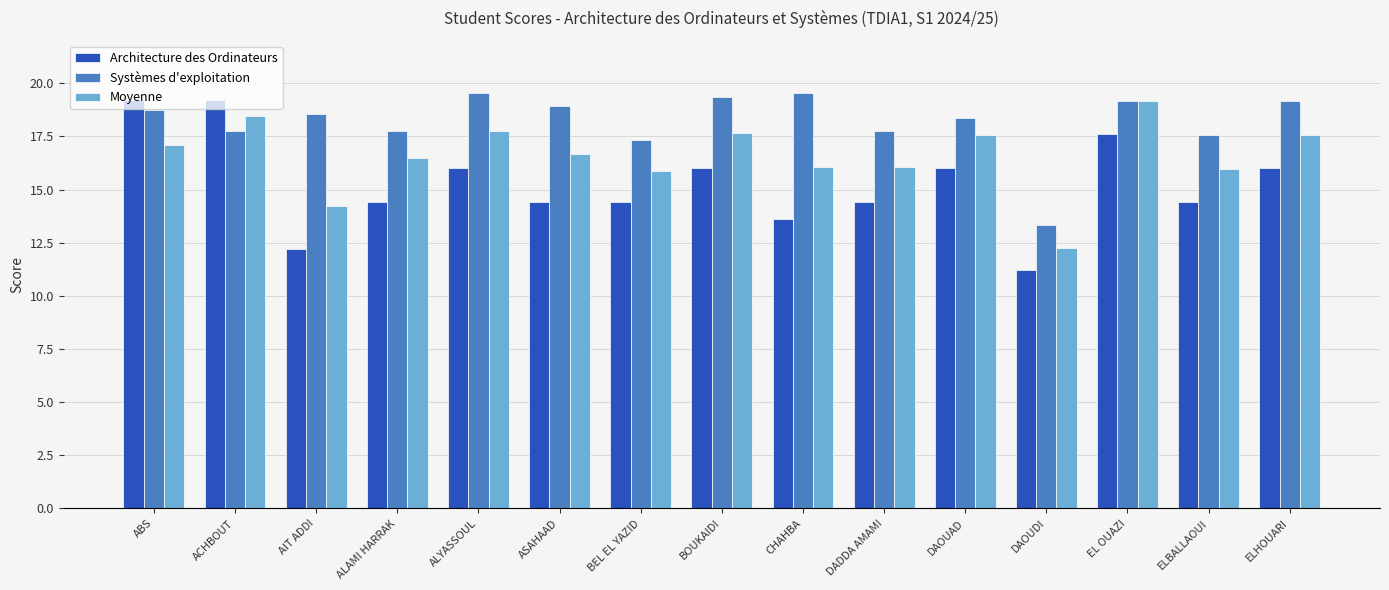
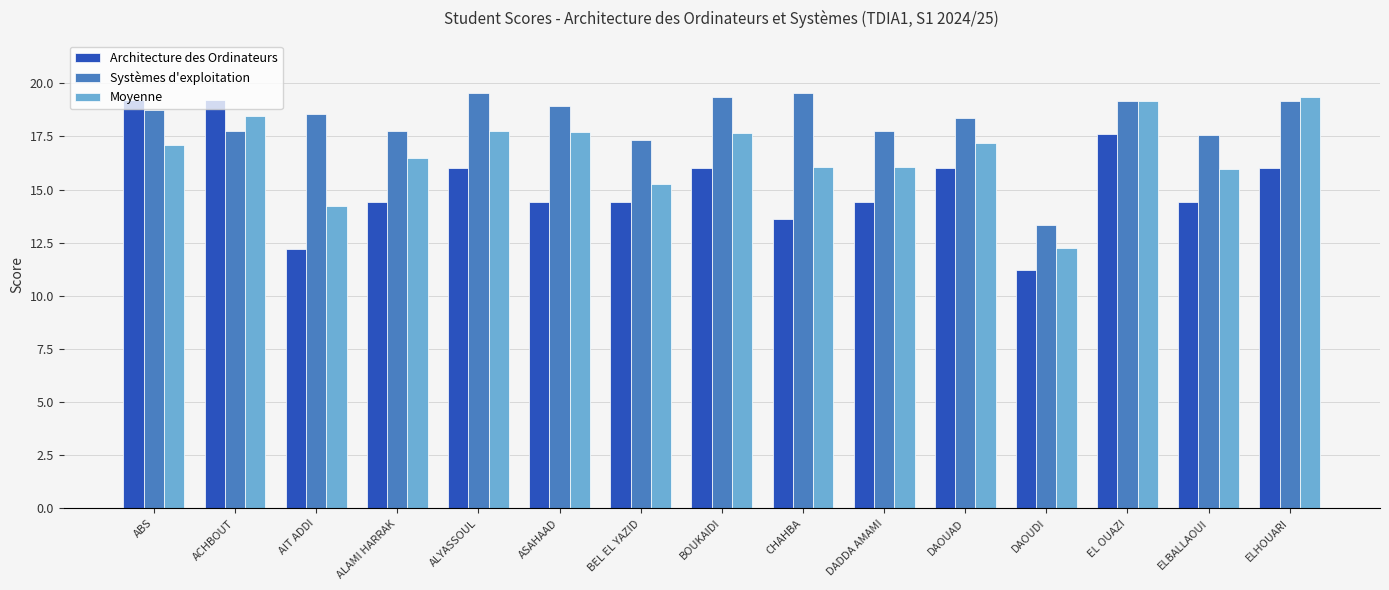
  {
    "Moyenne": {
      "ABS": 17.1,
      "ACHBOUT": 18.5,
      "AIT ADDI": 14.2,
      "ALAMI HARRAK": 16.5,
      "ALYASSOUL": 17.8,
-     "ASAHAAD": 16.7,
-     "BEL EL YAZID": 15.9,
+     "ASAHAAD": 17.7,
+     "BEL EL YAZID": 15.3,
      "BOUKAIDI": 17.7,
      "CHAHBA": 16.1,
      "DADDA AMAMI": 16.1,
-     "DAOUAD": 17.6,
+     "DAOUAD": 17.2,
      "DAOUDI": 12.3,
      "EL OUAZI": 19.2,
      "ELBALLAOUI": 16.0,
-     "ELHOUARI": 17.6
+     "ELHOUARI": 19.3
    }
  }
